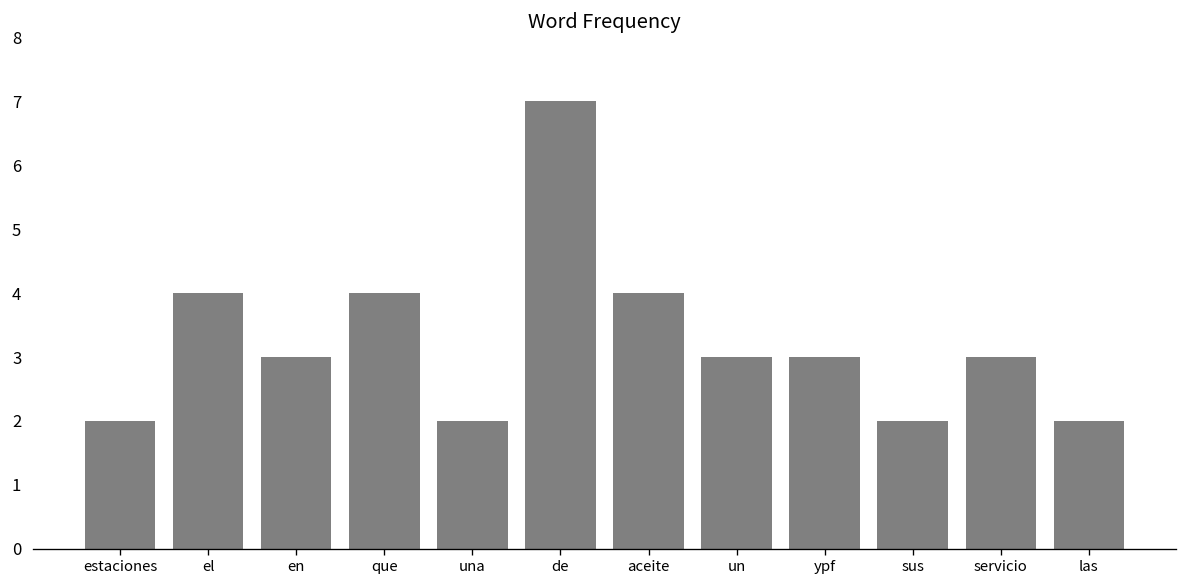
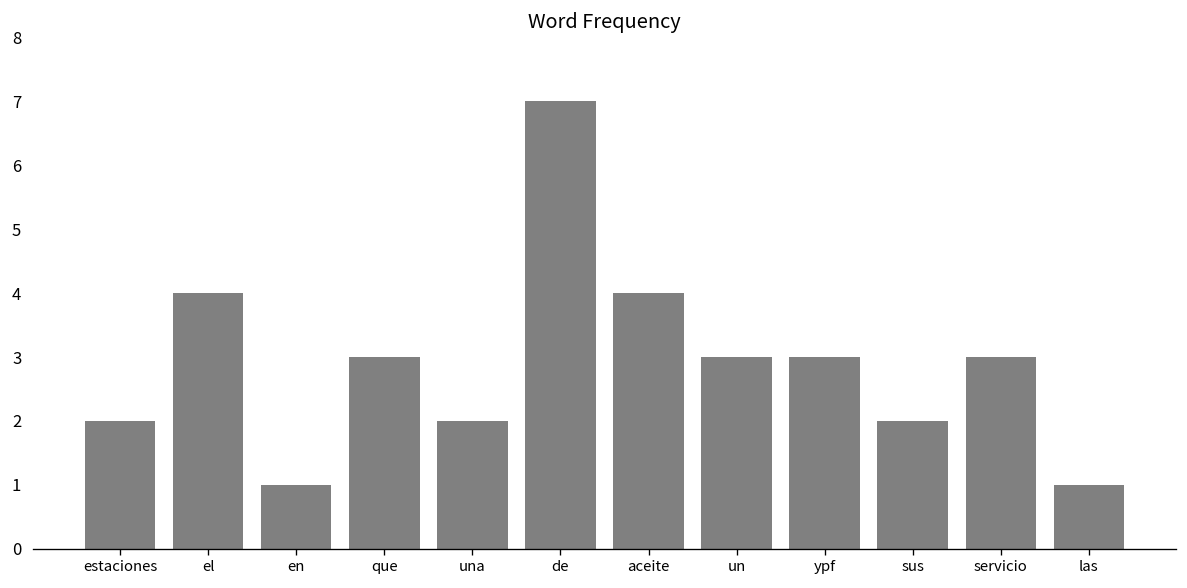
  {
    "estaciones": 2,
    "el": 4,
-   "en": 3,
-   "que": 4,
+   "en": 1,
+   "que": 3,
    "una": 2,
    "de": 7,
    "aceite": 4,
    "un": 3,
    "ypf": 3,
    "sus": 2,
    "servicio": 3,
-   "las": 2
+   "las": 1
  }
